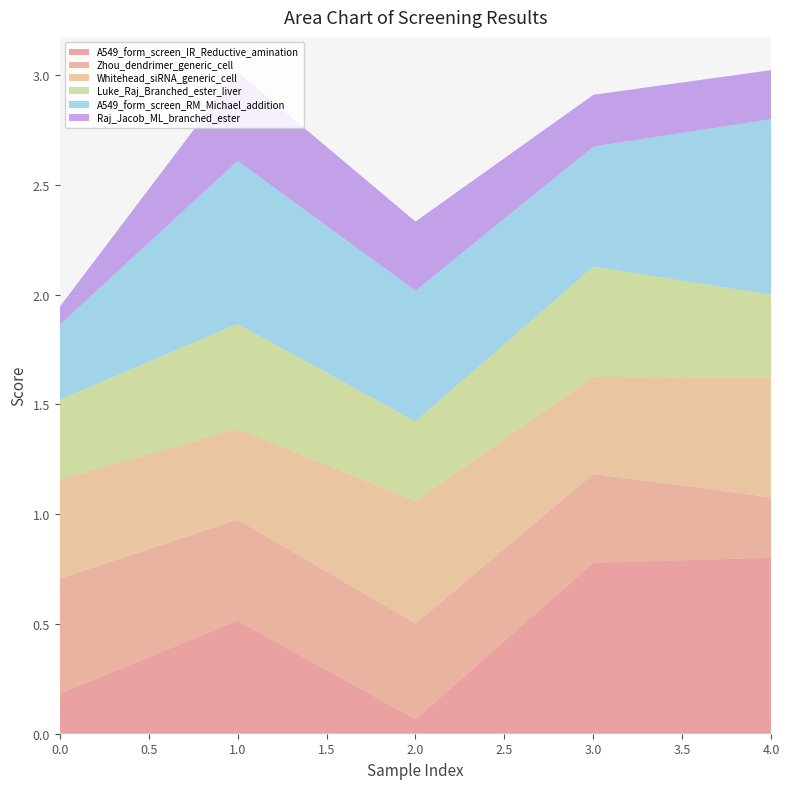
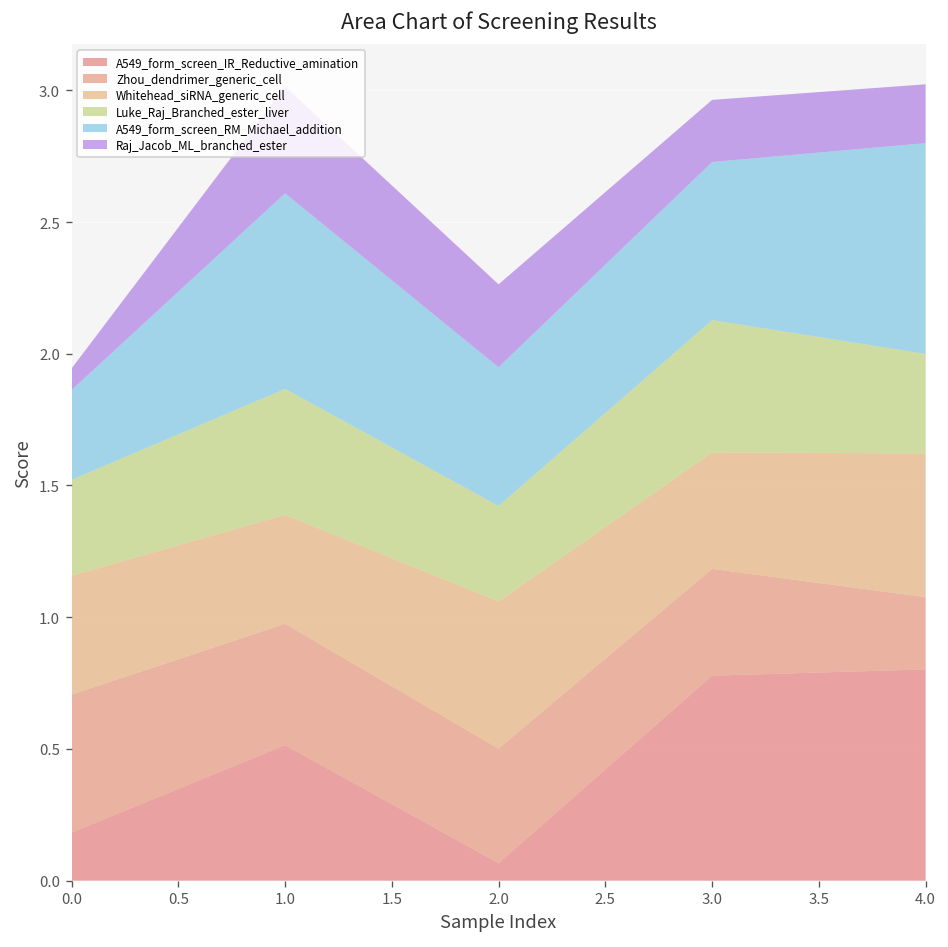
  {
    "A549_form_screen_RM_Michael_addition": {
      "0.0": 0.34,
      "1.0": 0.74,
-     "2.0": 0.60,
-     "3.0": 0.55,
+     "2.0": 0.53,
+     "3.0": 0.60,
      "4.0": 0.80
    },
    "Raj_Jacob_ML_branched_ester": {
      "0.0": 0.08,
      "2.0": 0.31,
      "3.0": 0.24,
      "4.0": 0.22
    }
  }
